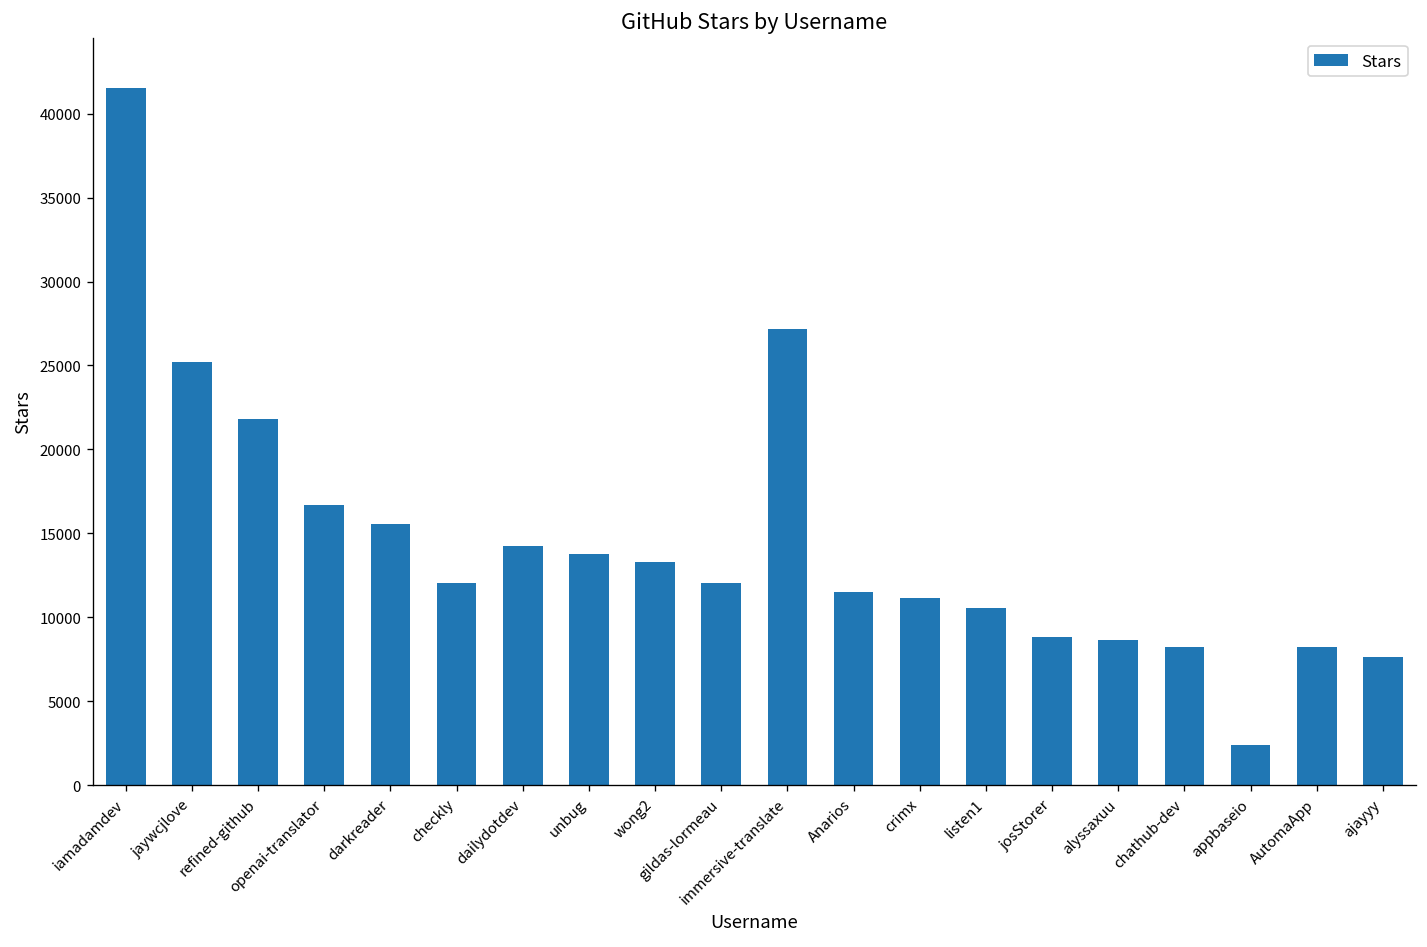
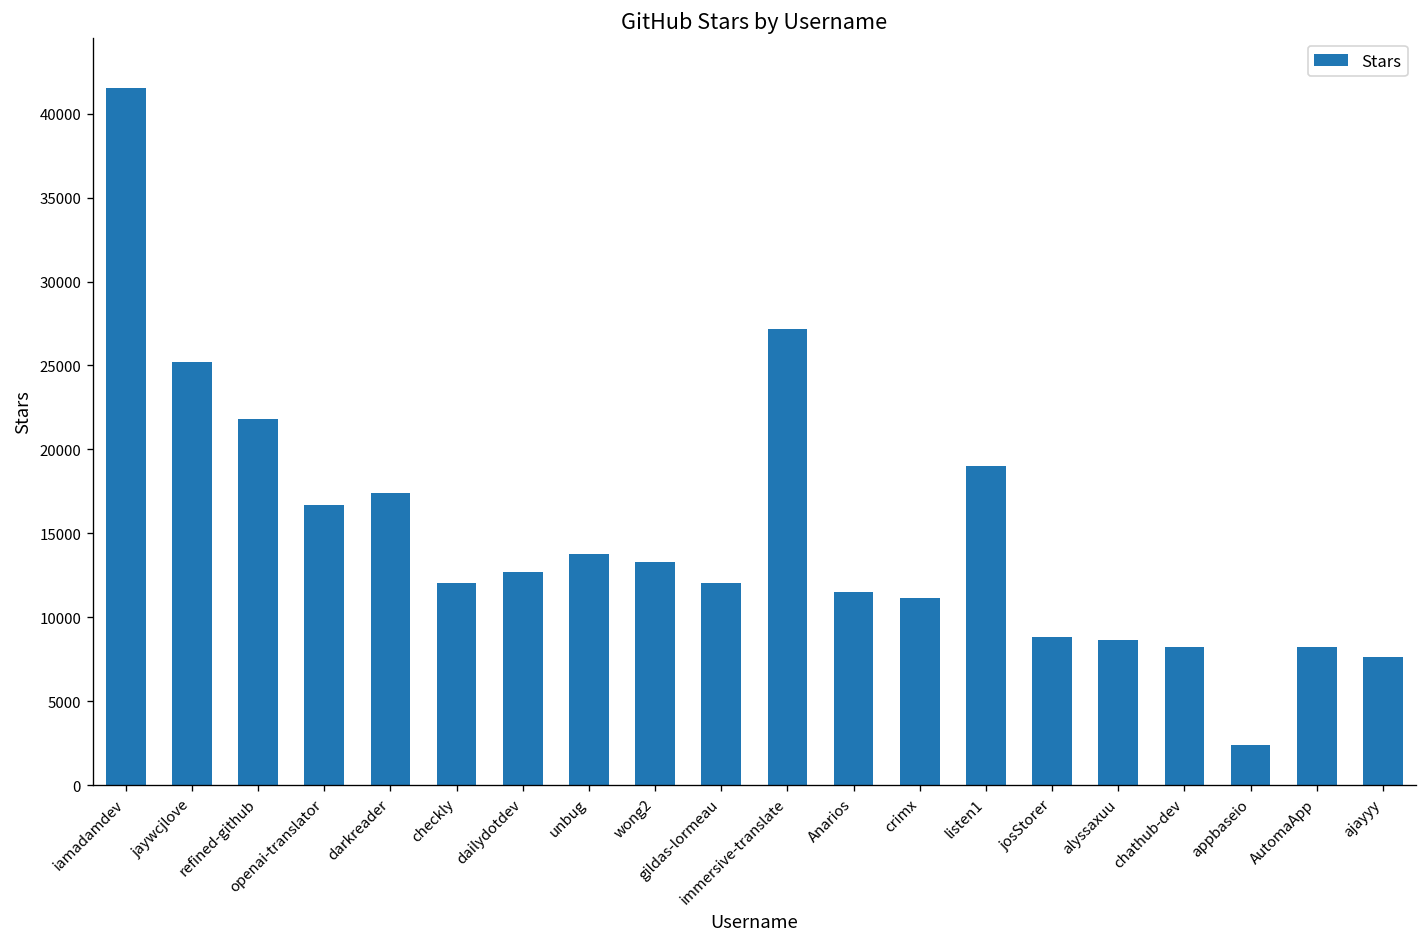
  {
    "iamadamdev": 41500,
    "jaywcjlove": 25200,
    "refined-github": 21800,
    "openai-translator": 16700,
-   "darkreader": 15600,
+   "darkreader": 17400,
    "checkly": 12100,
-   "dailydotdev": 14200,
+   "dailydotdev": 12700,
    "unbug": 13800,
    "wong2": 13300,
    "gildas-lormeau": 12000,
    "immersive-translate": 27200,
    "Anarios": 11500,
    "crimx": 11100,
-   "listen1": 10600,
+   "listen1": 19000,
    "josStorer": 8800,
    "alyssaxuu": 8700,
    "chathub-dev": 8200,
    "appbaseio": 2400,
    "AutomaApp": 8200,
    "ajayyy": 7600
  }
